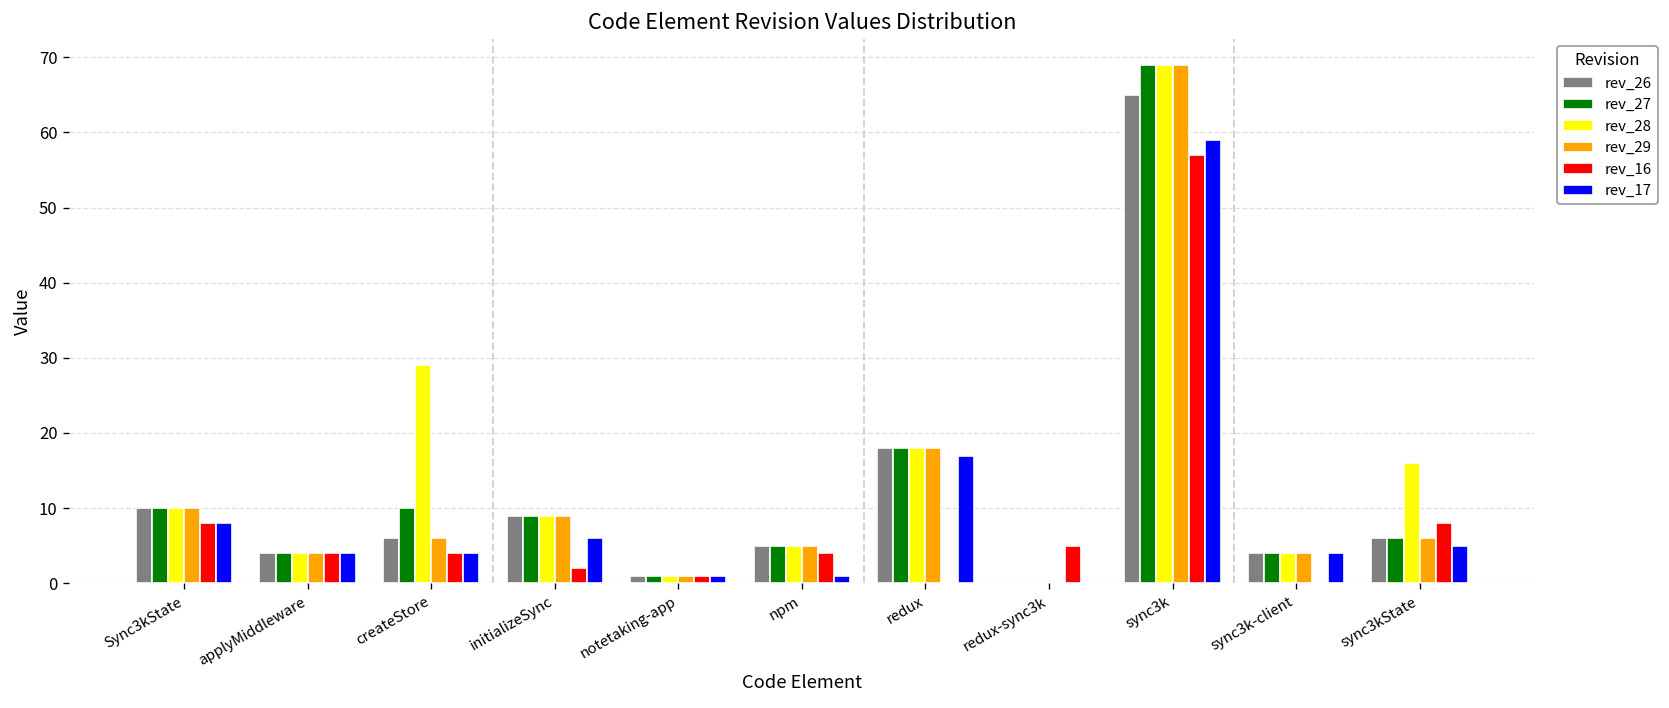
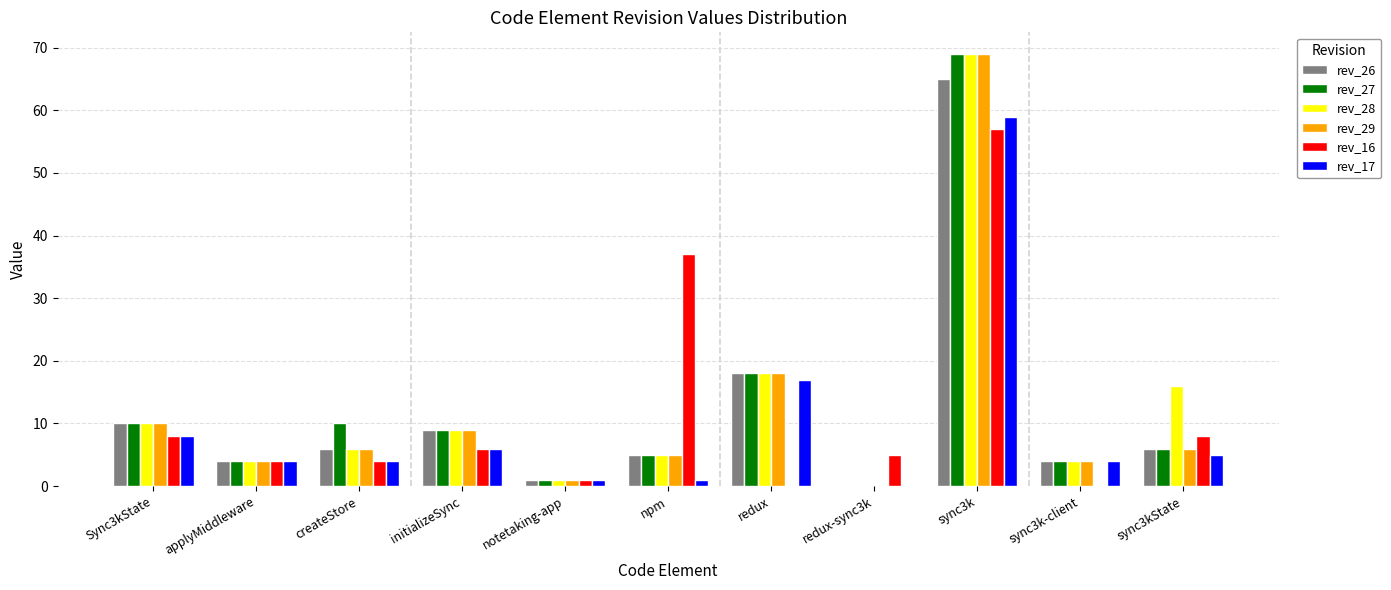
  {
    "rev_26": {
      "Sync3kState": 10,
      "applyMiddleware": 4,
      "createStore": 6,
      "initializeSync": 9,
      "notetaking-app": 1,
      "npm": 5,
      "redux": 18,
      "redux-sync3k": 0,
      "sync3k": 65,
      "sync3k-client": 4,
      "sync3kState": 6
    },
    "rev_27": {
      "Sync3kState": 10,
      "applyMiddleware": 4,
      "createStore": 10,
      "initializeSync": 9,
      "notetaking-app": 1,
      "npm": 5,
      "redux": 18,
      "redux-sync3k": 0,
      "sync3k": 69,
      "sync3k-client": 4,
      "sync3kState": 6
    },
    "rev_28": {
      "Sync3kState": 10,
      "applyMiddleware": 4,
-     "createStore": 29,
+     "createStore": 6,
      "initializeSync": 9,
      "notetaking-app": 1,
      "npm": 5,
      "redux": 18,
      "redux-sync3k": 0,
      "sync3k": 69,
      "sync3k-client": 4,
      "sync3kState": 16
    },
    "rev_29": {
      "Sync3kState": 10,
      "applyMiddleware": 4,
      "createStore": 6,
      "initializeSync": 9,
      "notetaking-app": 1,
      "npm": 5,
      "redux": 18,
      "redux-sync3k": 0,
      "sync3k": 69,
      "sync3k-client": 4,
      "sync3kState": 6
    },
    "rev_16": {
      "Sync3kState": 8,
      "applyMiddleware": 4,
      "createStore": 4,
-     "initializeSync": 2,
+     "initializeSync": 6,
      "notetaking-app": 1,
-     "npm": 4,
+     "npm": 37,
      "redux": 0,
      "redux-sync3k": 5,
      "sync3k": 57,
      "sync3k-client": 0,
      "sync3kState": 8
    },
    "rev_17": {
      "Sync3kState": 8,
      "applyMiddleware": 4,
      "createStore": 4,
      "initializeSync": 6,
      "notetaking-app": 1,
      "npm": 1,
      "redux": 17,
      "redux-sync3k": 0,
      "sync3k": 59,
      "sync3k-client": 4,
      "sync3kState": 5
    }
  }
